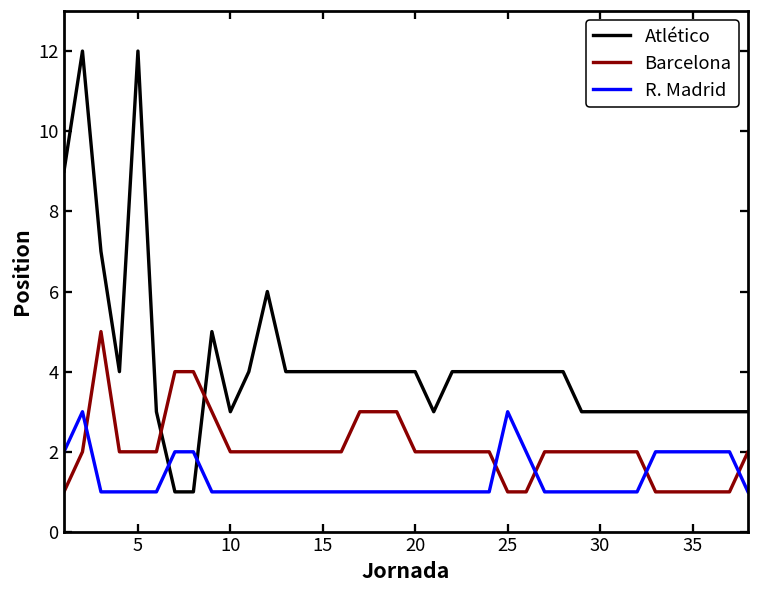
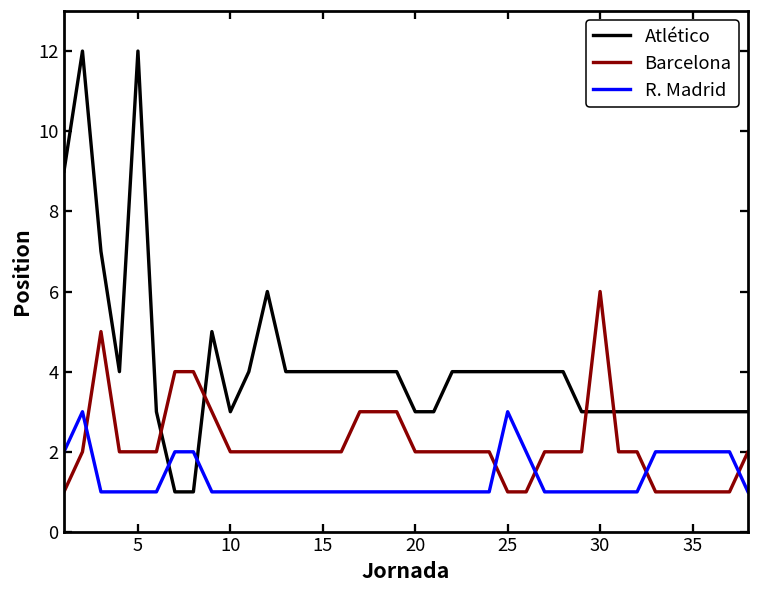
  {
    "Atlético": {
      "5": 12,
      "10": 3,
      "15": 4,
-     "20": 4,
+     "20": 3,
      "25": 4,
      "30": 3,
      "35": 3
    },
    "Barcelona": {
      "5": 2,
      "10": 2,
      "15": 2,
      "20": 2,
      "25": 1,
-     "30": 2,
+     "30": 6,
      "35": 1
    },
    "R. Madrid": {
      "5": 1,
      "10": 1,
      "15": 1,
      "20": 1,
      "25": 3,
      "30": 1,
      "35": 2
    }
  }
